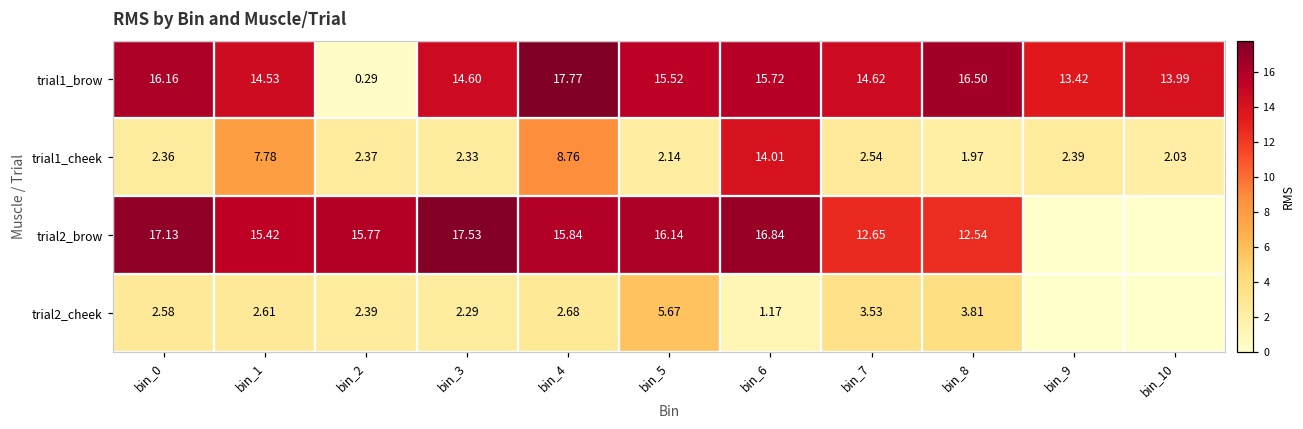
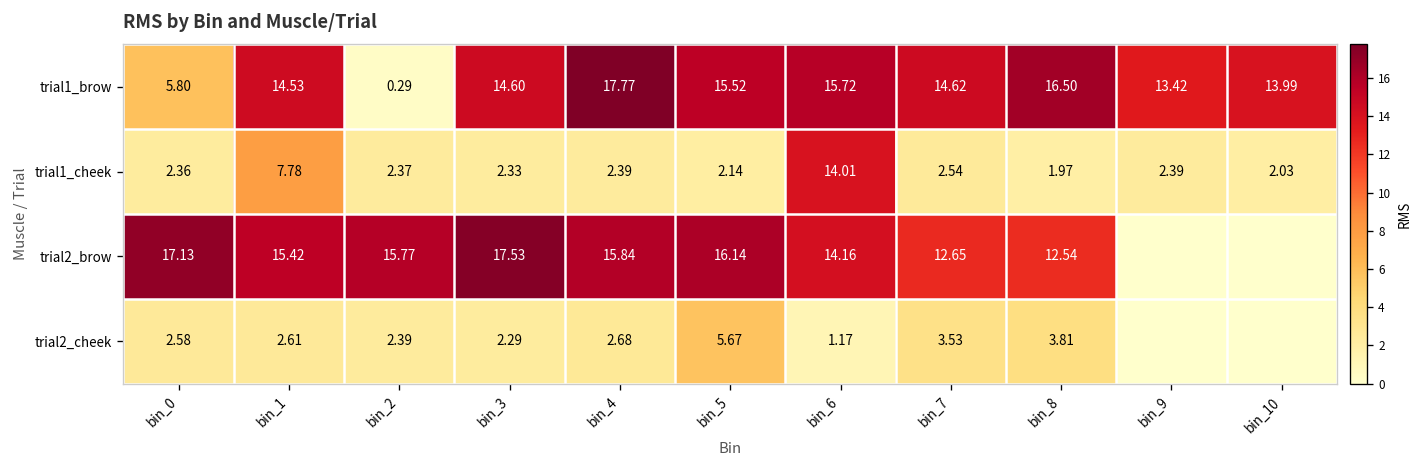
  {
    "trial1_brow": {
-     "bin_0": 16.16,
+     "bin_0": 5.80,
      "bin_1": 14.53,
      "bin_2": 0.29,
      "bin_3": 14.60,
      "bin_4": 17.77,
      "bin_5": 15.52,
      "bin_6": 15.72,
      "bin_7": 14.62,
      "bin_8": 16.50,
      "bin_9": 13.42,
      "bin_10": 13.99
    },
    "trial1_cheek": {
      "bin_0": 2.36,
      "bin_1": 7.78,
      "bin_2": 2.37,
      "bin_3": 2.33,
-     "bin_4": 8.76,
+     "bin_4": 2.39,
      "bin_5": 2.14,
      "bin_6": 14.01,
      "bin_7": 2.54,
      "bin_8": 1.97,
      "bin_9": 2.39,
      "bin_10": 2.03
    },
    "trial2_brow": {
      "bin_0": 17.13,
      "bin_1": 15.42,
      "bin_2": 15.77,
      "bin_3": 17.53,
      "bin_4": 15.84,
      "bin_5": 16.14,
-     "bin_6": 16.84,
+     "bin_6": 14.16,
      "bin_7": 12.65,
      "bin_8": 12.54
    },
    "trial2_cheek": {
      "bin_0": 2.58,
      "bin_1": 2.61,
      "bin_2": 2.39,
      "bin_3": 2.29,
      "bin_4": 2.68,
      "bin_5": 5.67,
      "bin_6": 1.17,
      "bin_7": 3.53,
      "bin_8": 3.81
    }
  }
